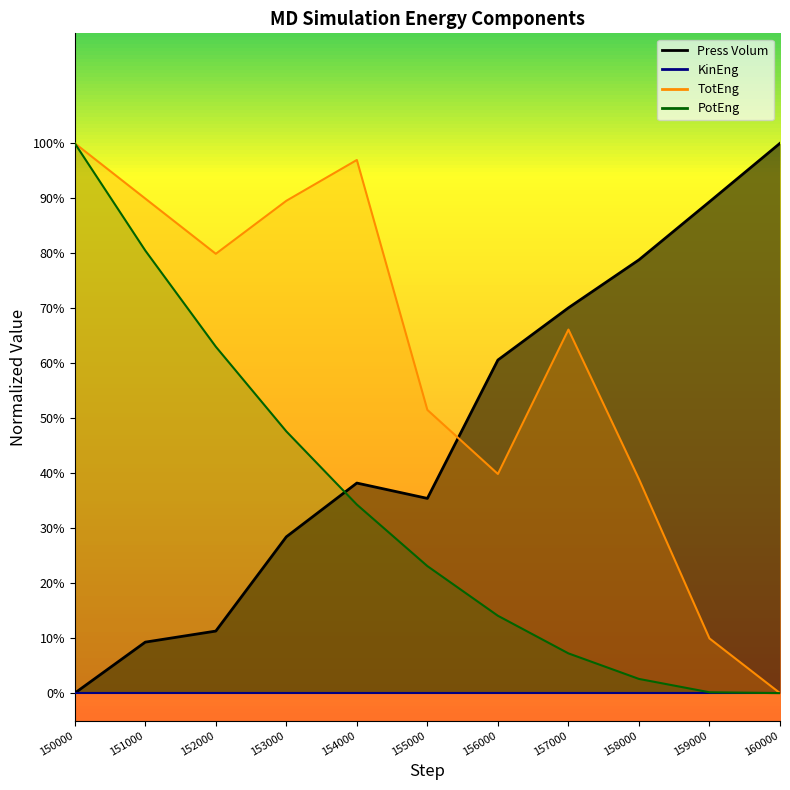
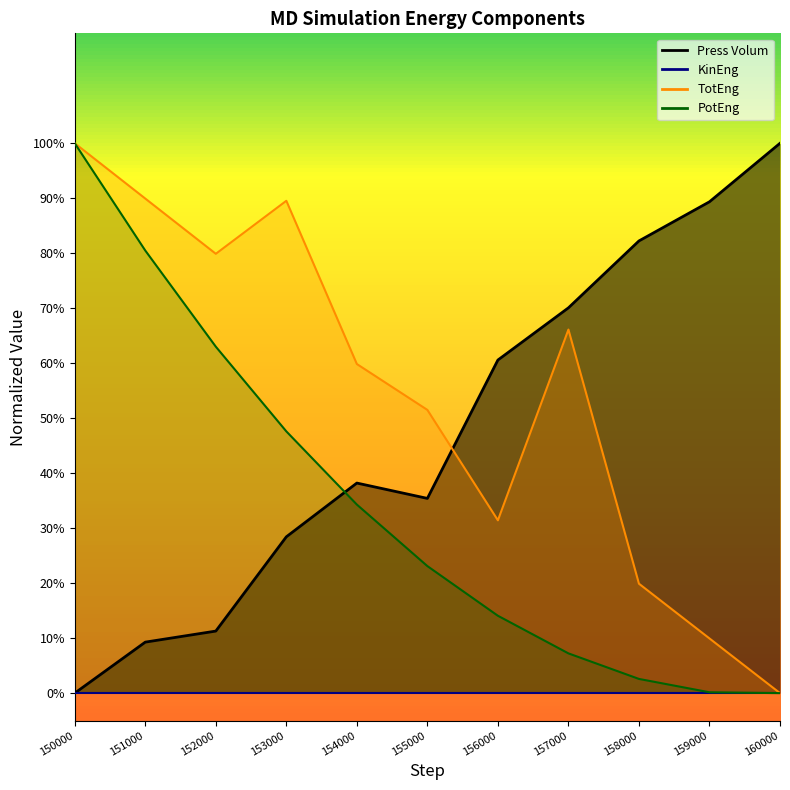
  {
    "Press Volum": {
      "151000": "9%",
      "152000": "11%",
      "153000": "28%",
      "154000": "38%",
      "155000": "35%",
      "156000": "61%",
      "157000": "70%",
-     "158000": "79%",
+     "158000": "82%",
      "159000": "89%",
      "160000": "100%"
    },
    "TotEng": {
      "151000": "90%",
      "152000": "80%",
      "153000": "90%",
-     "154000": "97%",
+     "154000": "60%",
      "155000": "52%",
-     "156000": "40%",
+     "156000": "31%",
      "157000": "66%",
-     "158000": "39%",
+     "158000": "20%",
      "159000": "10%"
    }
  }
